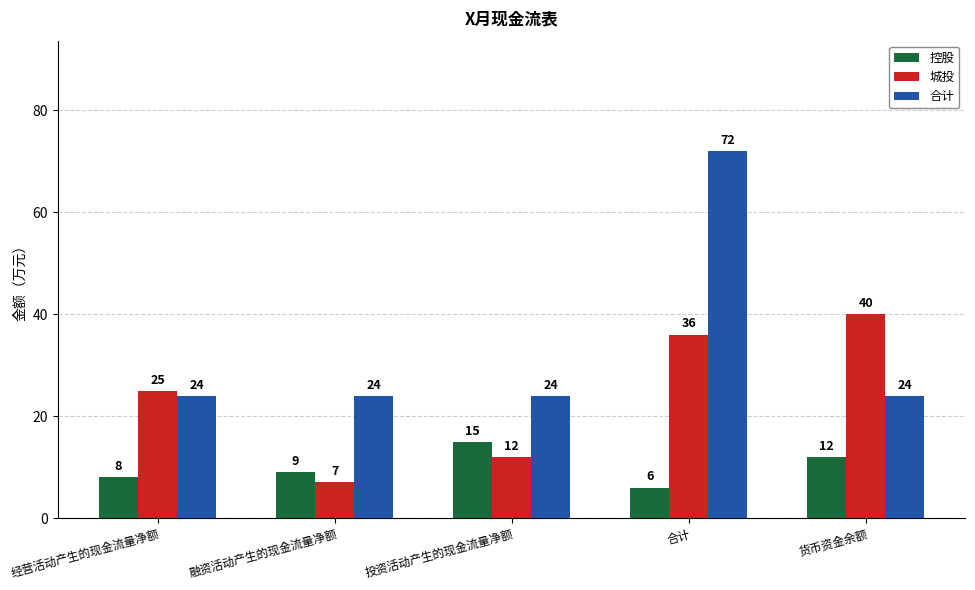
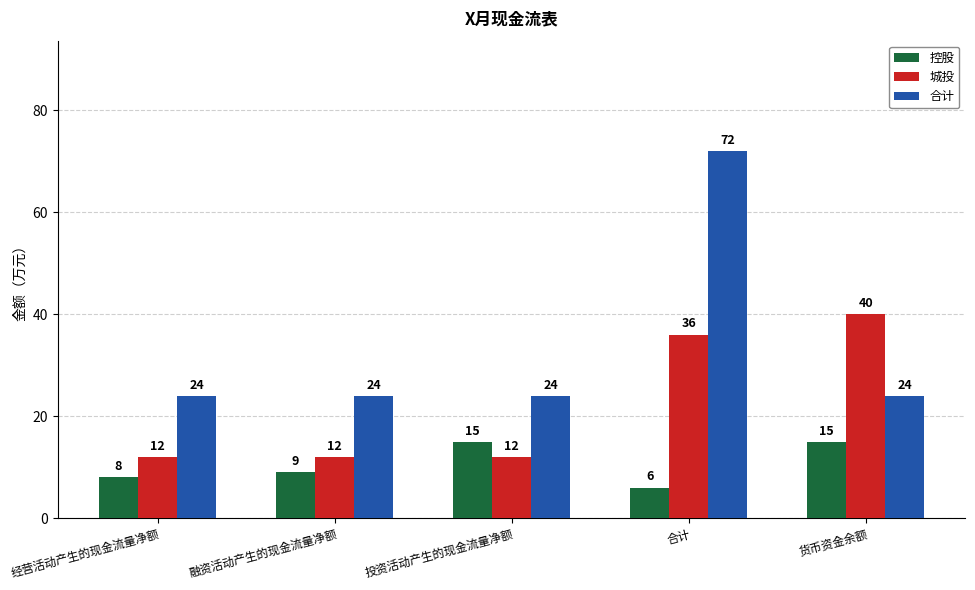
  {
    "控股": {
      "经营活动产生的现金流量净额": 8,
      "融资活动产生的现金流量净额": 9,
      "投资活动产生的现金流量净额": 15,
      "合计": 6,
-     "货币资金余额": 12
+     "货币资金余额": 15
    },
    "城投": {
-     "经营活动产生的现金流量净额": 25,
-     "融资活动产生的现金流量净额": 7,
+     "经营活动产生的现金流量净额": 12,
+     "融资活动产生的现金流量净额": 12,
      "投资活动产生的现金流量净额": 12,
      "合计": 36,
      "货币资金余额": 40
    },
    "合计": {
      "经营活动产生的现金流量净额": 24,
      "融资活动产生的现金流量净额": 24,
      "投资活动产生的现金流量净额": 24,
      "合计": 72,
      "货币资金余额": 24
    }
  }
